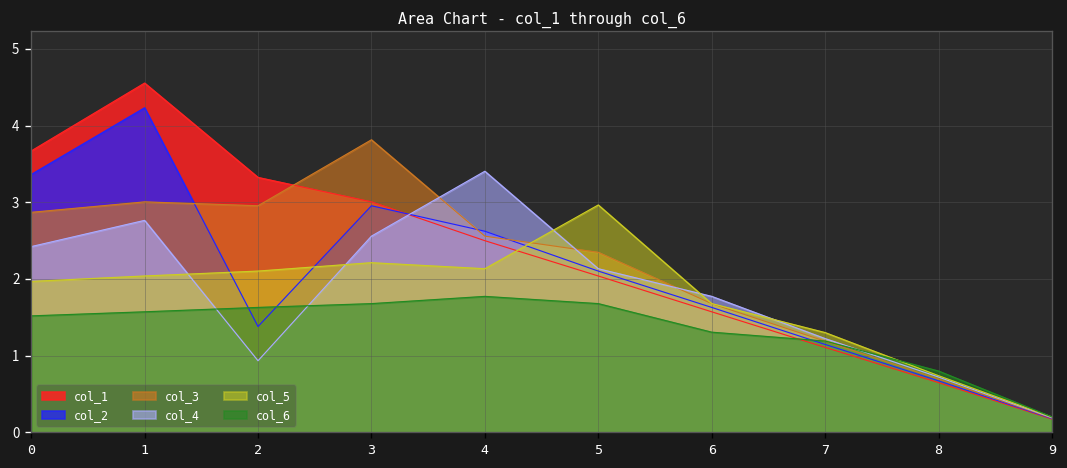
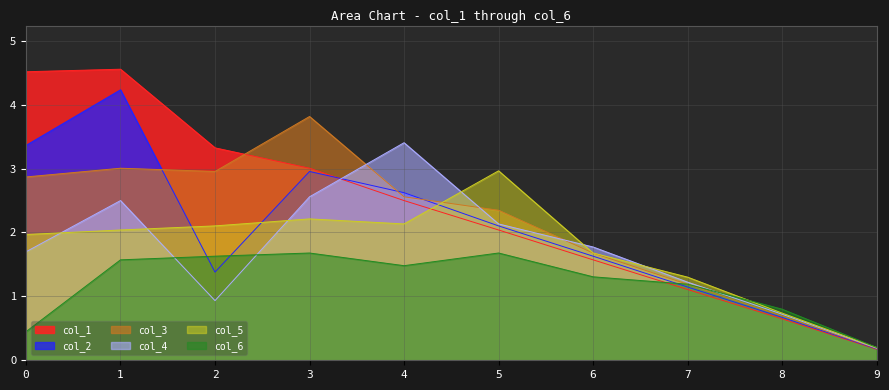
  {
    "col_1": {
-     "0": 3.7,
+     "0": 4.5,
      "1": 4.6,
      "2": 3.3,
      "3": 3.0,
      "4": 2.5,
      "5": 2.0,
      "6": 1.6
    },
    "col_2": {
      "0": 3.4,
      "1": 4.2,
      "2": 1.4,
      "3": 3.0,
      "4": 2.6,
      "6": 1.6
    },
    "col_3": {
      "0": 2.9,
      "1": 3.0,
      "2": 3.0,
      "3": 3.8,
      "4": 2.6,
      "5": 2.3
    },
    "col_4": {
-     "0": 2.4,
-     "1": 2.8,
+     "0": 1.7,
+     "1": 2.5,
      "2": 0.9,
      "3": 2.6,
      "4": 3.4,
      "6": 1.8
    },
    "col_5": {
      "0": 2.0,
      "1": 2.0,
      "2": 2.1,
      "3": 2.2,
      "4": 2.1,
      "5": 3.0,
      "7": 1.3
    },
    "col_6": {
-     "0": 1.5,
+     "0": 0.4,
      "1": 1.6,
      "2": 1.6,
      "3": 1.7,
-     "4": 1.8,
+     "4": 1.5,
      "5": 1.7,
      "6": 1.3,
      "8": 0.8
    }
  }
